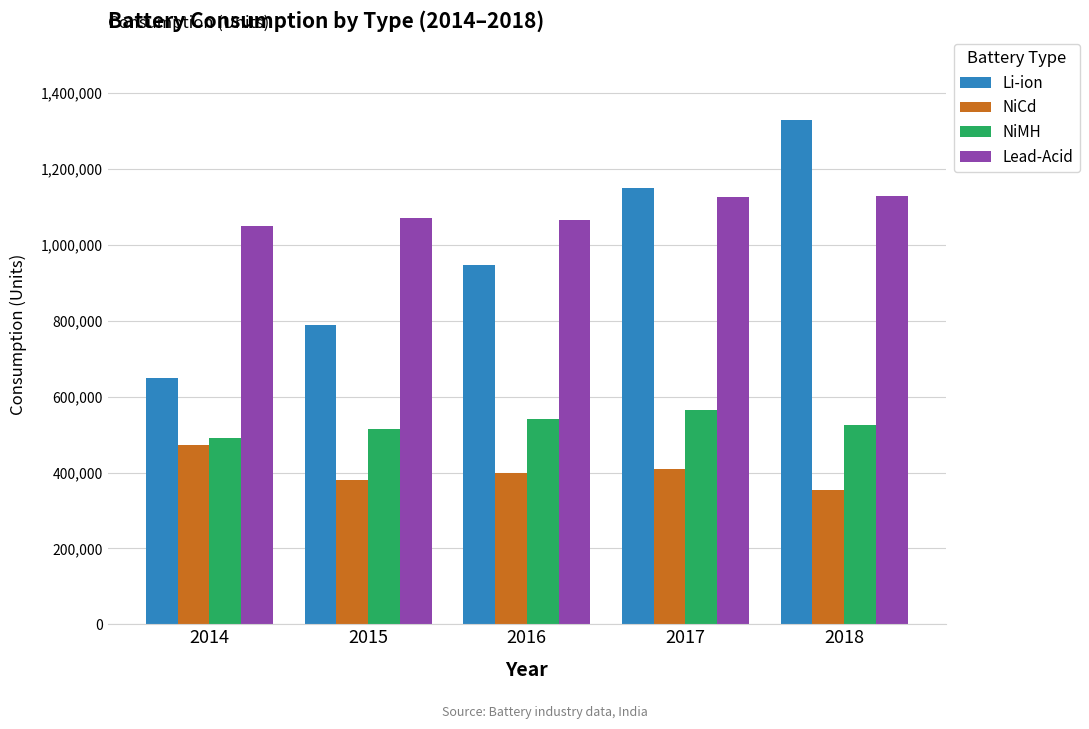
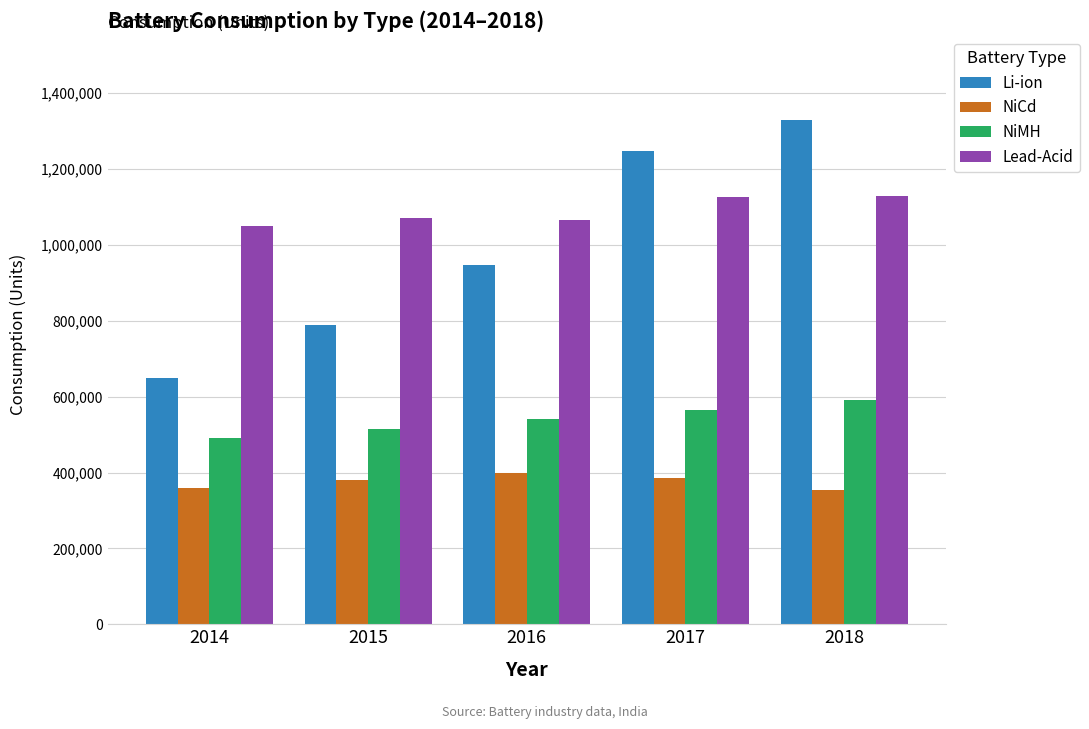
  {
    "Li-ion": {
      "2014": "650,000",
      "2015": "790,000",
      "2016": "950,000",
-     "2017": "1,150,000",
+     "2017": "1,250,000",
      "2018": "1,330,000"
    },
    "NiCd": {
-     "2014": "470,000",
+     "2014": "360,000",
      "2015": "380,000",
      "2016": "400,000",
-     "2017": "410,000",
+     "2017": "390,000",
      "2018": "350,000"
    },
    "NiMH": {
      "2014": "490,000",
      "2015": "520,000",
      "2016": "540,000",
      "2017": "570,000",
-     "2018": "520,000"
+     "2018": "590,000"
    },
    "Lead-Acid": {
      "2014": "1,050,000",
      "2015": "1,070,000",
      "2016": "1,070,000",
      "2017": "1,130,000",
      "2018": "1,130,000"
    }
  }
